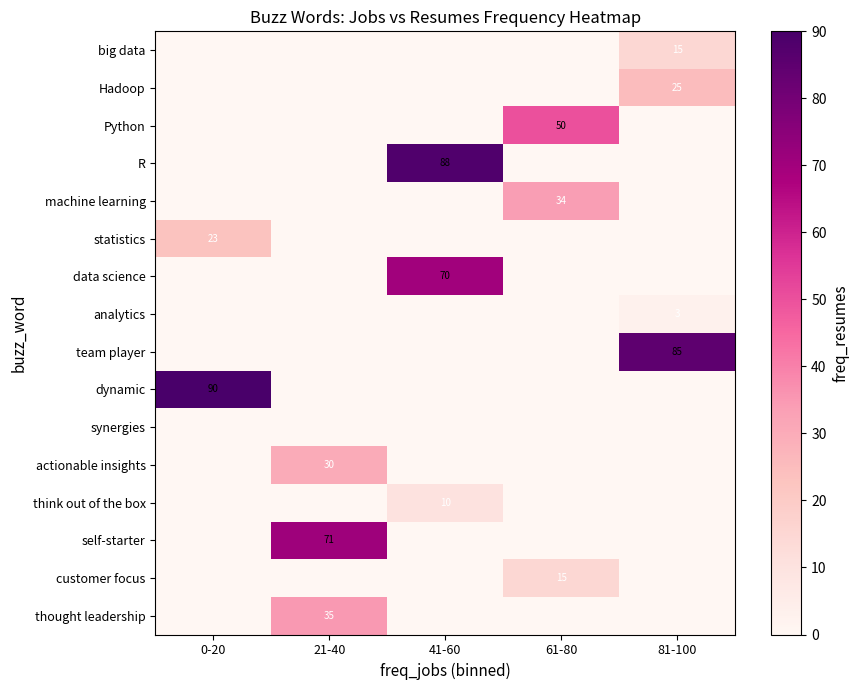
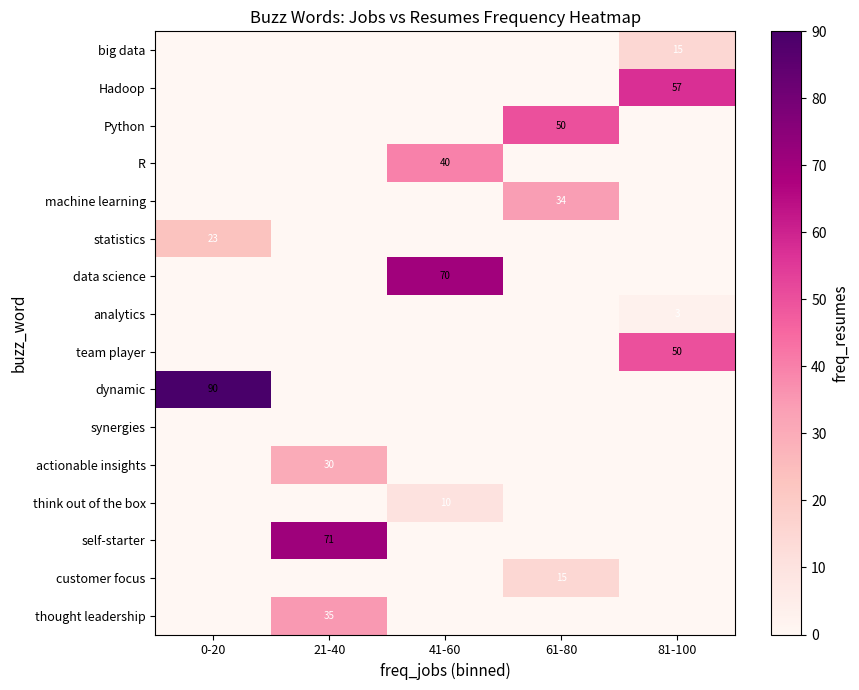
  {
    "Hadoop": {
-     "81-100": 25
+     "81-100": 57
    },
    "Python": {
      "61-80": 50
    },
    "R": {
-     "41-60": 88
+     "41-60": 40
    },
    "machine learning": {
      "61-80": 34
    },
    "statistics": {
      "0-20": 23
    },
    "data science": {
      "41-60": 70
    },
    "team player": {
-     "81-100": 85
+     "81-100": 50
    },
    "dynamic": {
      "0-20": 90
    },
    "actionable insights": {
      "21-40": 30
    },
    "self-starter": {
      "21-40": 71
    },
    "thought leadership": {
      "21-40": 35
    }
  }
